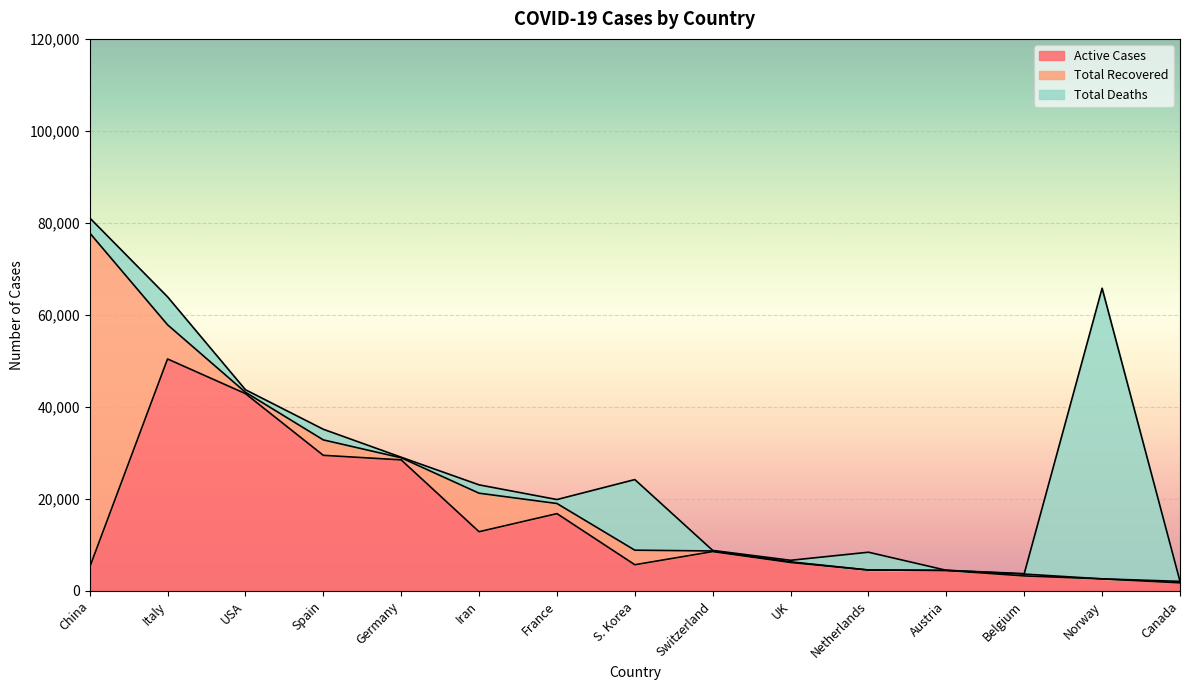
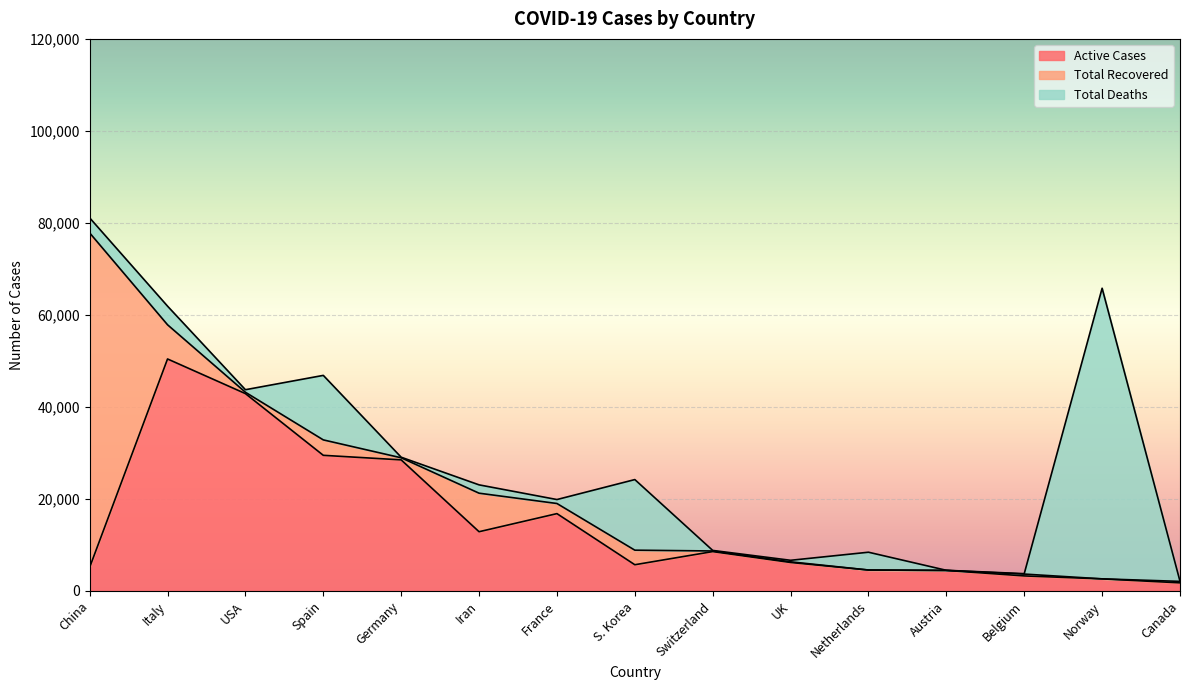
  {
    "Total Deaths": {
      "China": "3,000",
-     "Italy": "6,000",
+     "Italy": "4,000",
      "USA": "1,000",
-     "Spain": "2,000",
+     "Spain": "14,000",
      "Iran": "2,000",
      "France": "1,000",
      "S. Korea": "15,000",
      "Netherlands": "4,000",
      "Norway": "63,000"
    }
  }
